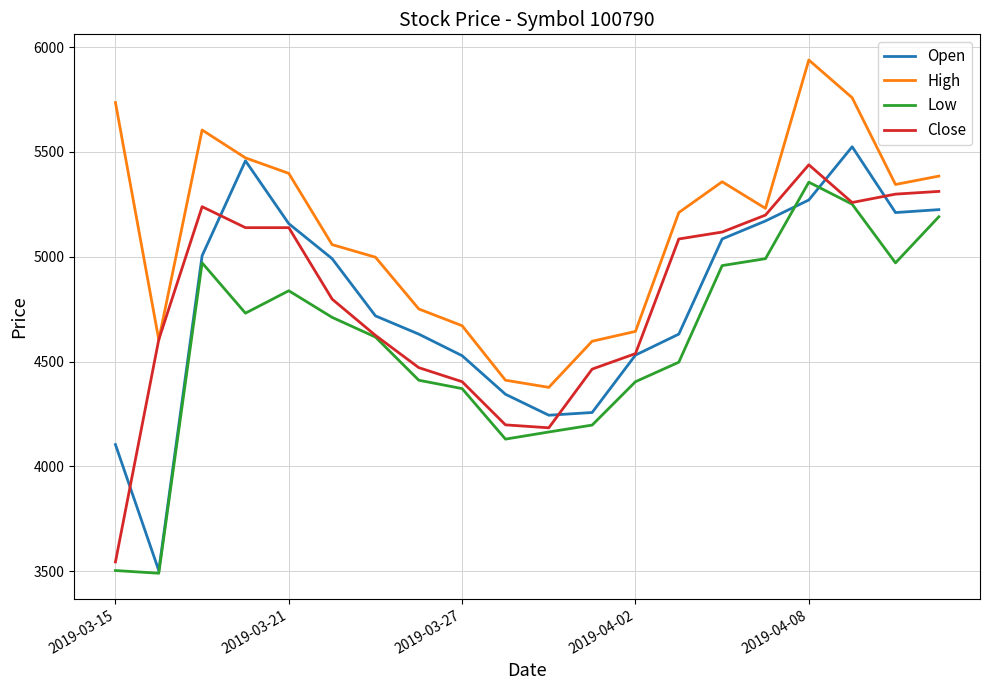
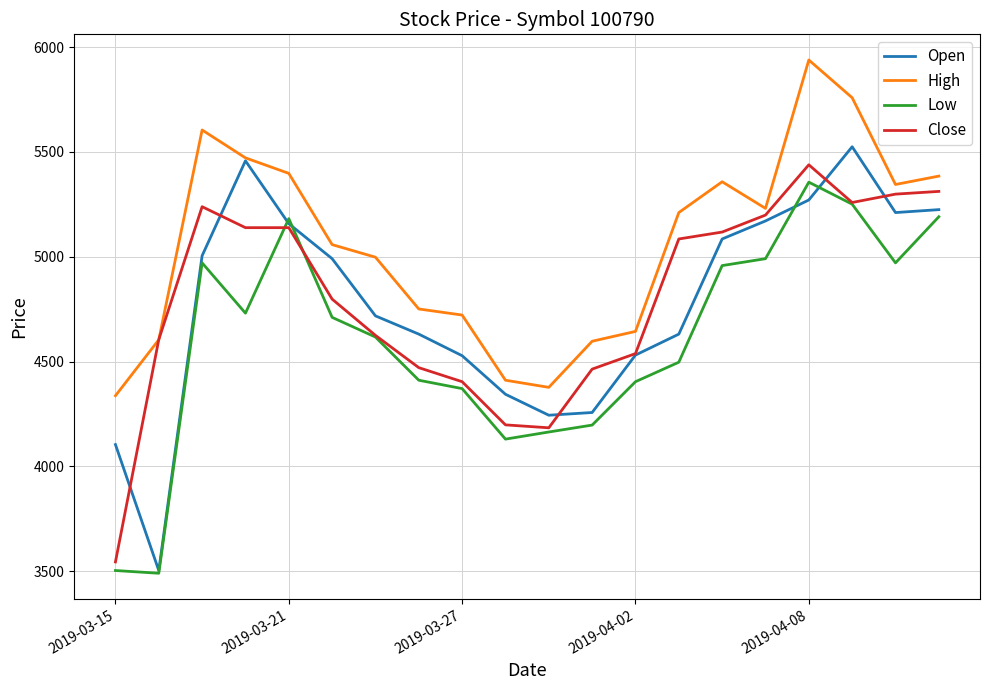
  {
    "Open": {
      "2019-03-15": 4100,
      "2019-03-21": 5160,
      "2019-03-27": 4530,
      "2019-04-08": 5270
    },
    "High": {
-     "2019-03-15": 5740,
+     "2019-03-15": 4340,
      "2019-03-21": 5400,
-     "2019-03-27": 4670,
+     "2019-03-27": 4720,
      "2019-04-02": 4640,
      "2019-04-08": 5940
    },
    "Low": {
      "2019-03-15": 3500,
-     "2019-03-21": 4840,
+     "2019-03-21": 5180,
      "2019-03-27": 4370,
      "2019-04-02": 4400,
      "2019-04-08": 5360
    },
    "Close": {
      "2019-03-15": 3540,
      "2019-03-21": 5140,
      "2019-03-27": 4400,
      "2019-04-08": 5440
    }
  }
